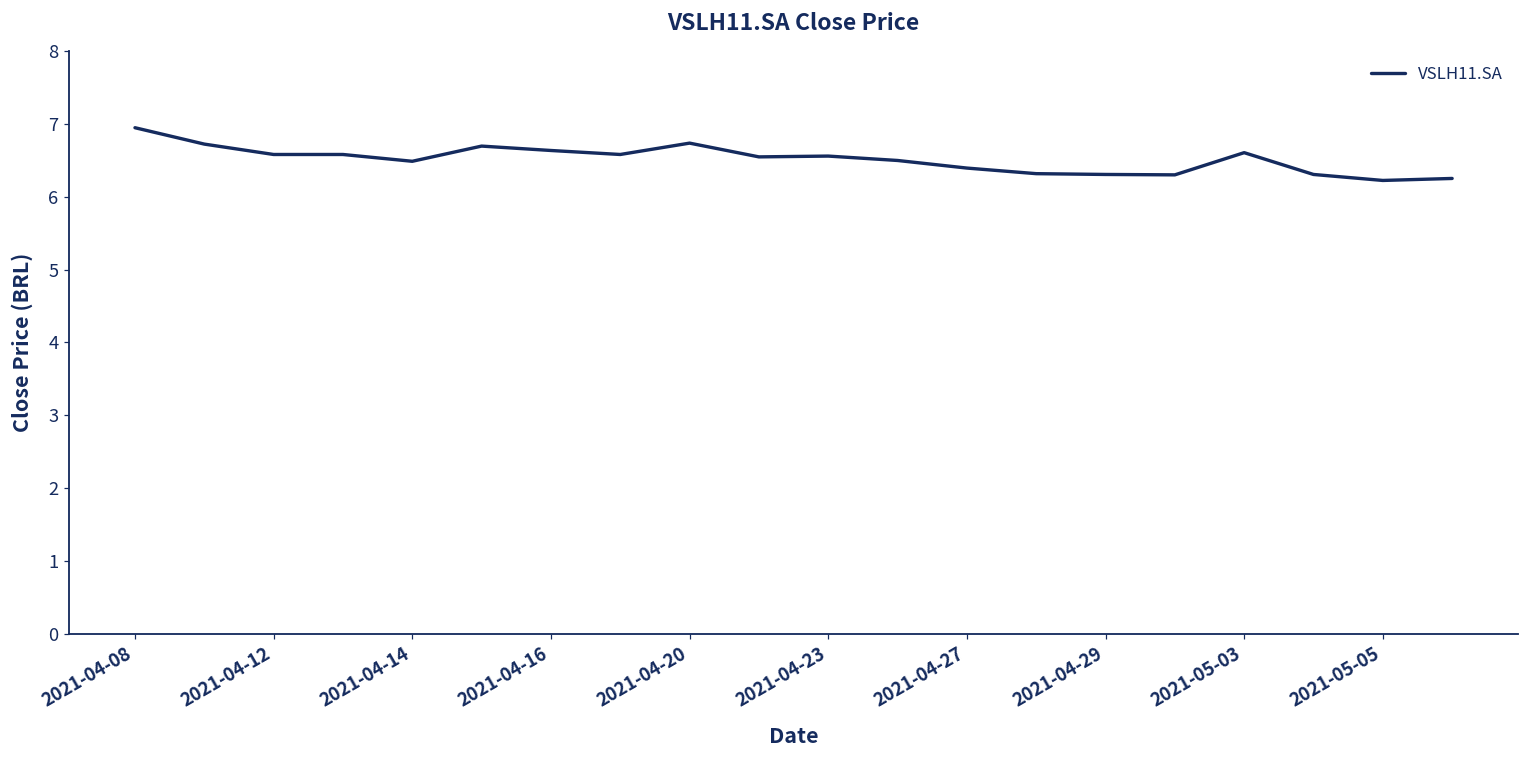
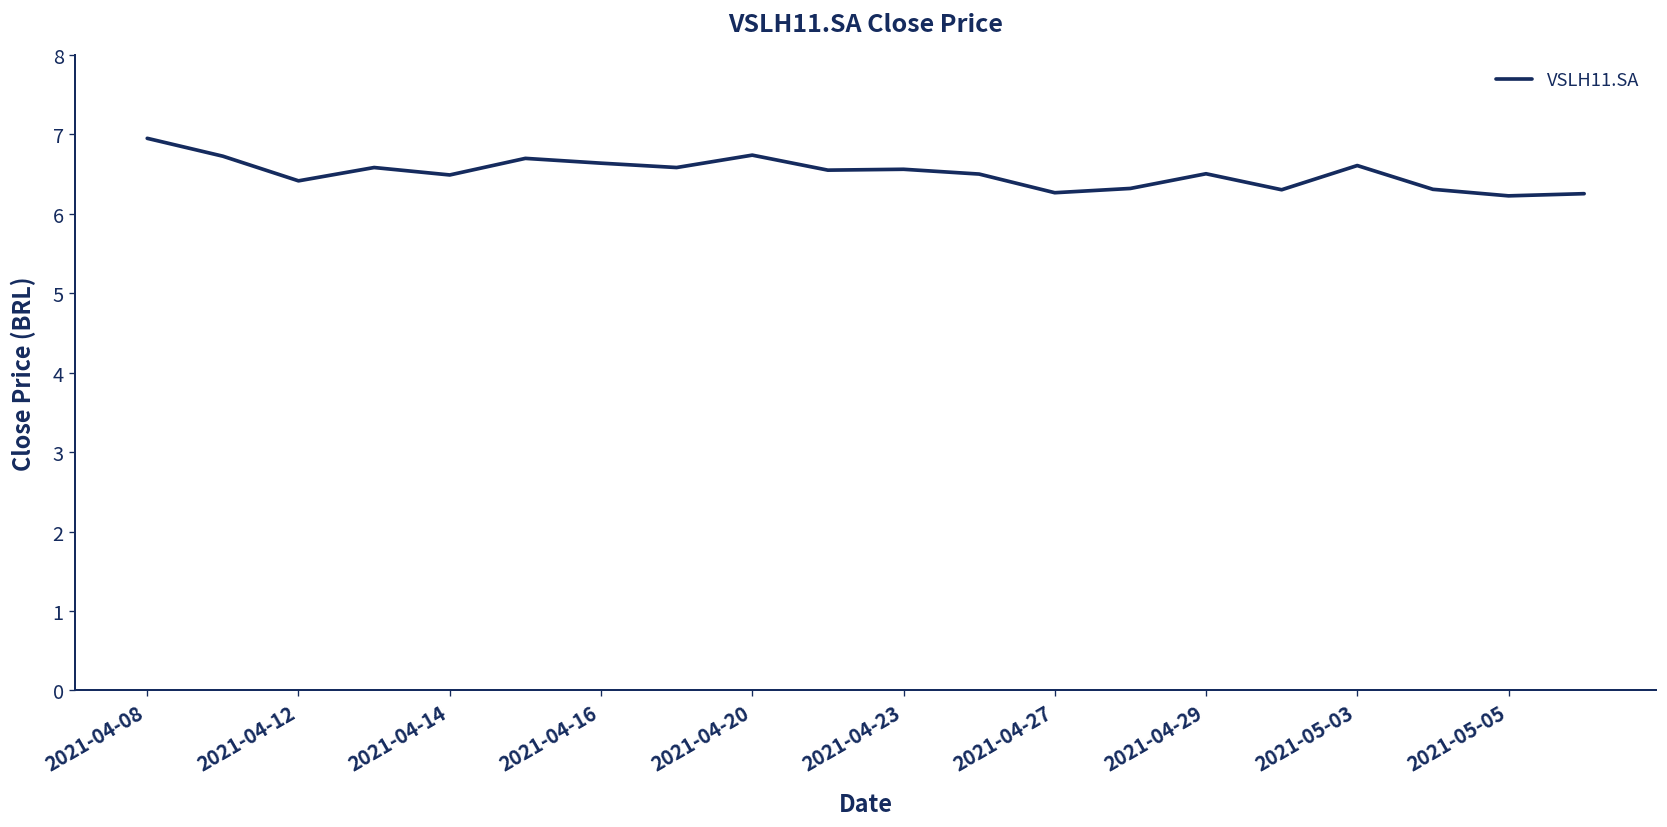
  {
    "2021-04-08": 6.9,
-   "2021-04-12": 6.6,
+   "2021-04-12": 6.4,
    "2021-04-14": 6.5,
    "2021-04-16": 6.6,
    "2021-04-20": 6.7,
    "2021-04-23": 6.6,
-   "2021-04-27": 6.4,
-   "2021-04-29": 6.3,
+   "2021-04-27": 6.3,
+   "2021-04-29": 6.5,
    "2021-05-03": 6.6,
    "2021-05-05": 6.2
  }
